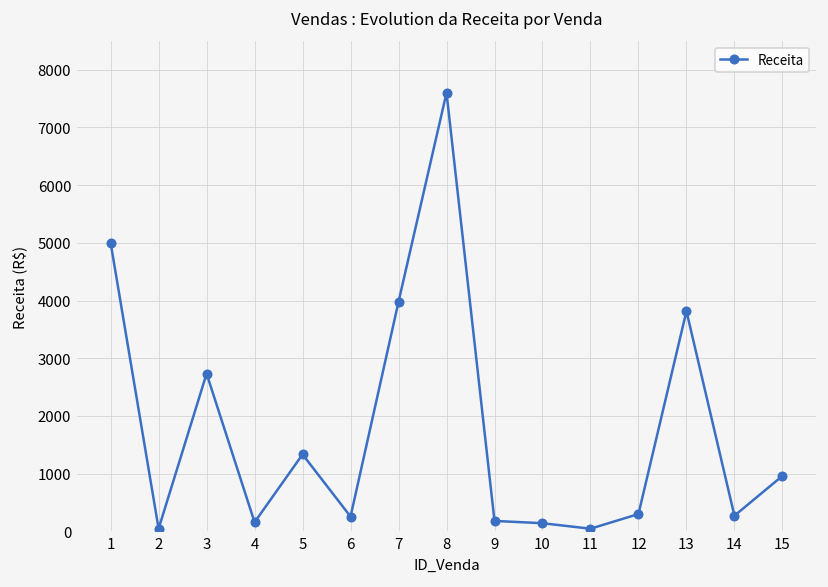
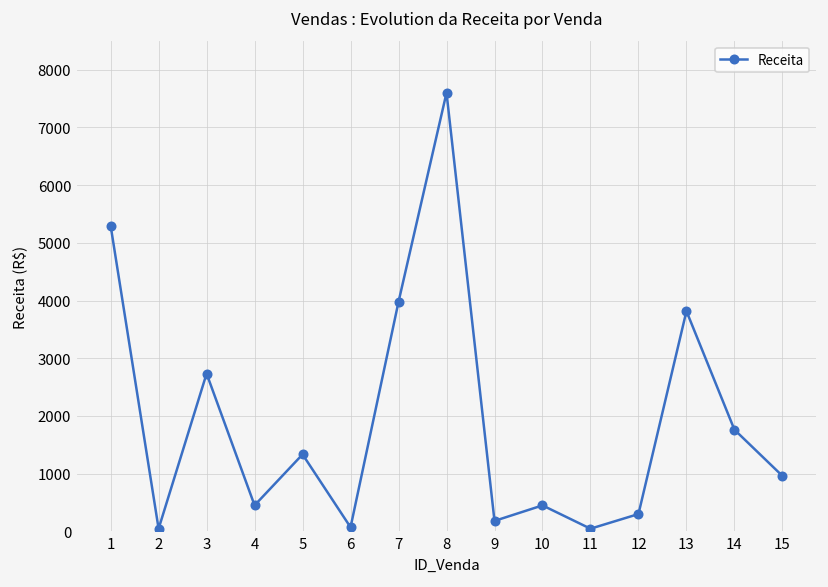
  {
-   "1": 5000,
+   "1": 5300,
    "2": 0,
    "3": 2700,
-   "4": 200,
+   "4": 500,
    "5": 1300,
-   "6": 300,
+   "6": 100,
    "7": 4000,
    "8": 7600,
    "9": 200,
-   "10": 100,
+   "10": 400,
    "11": 0,
    "12": 300,
    "13": 3800,
-   "14": 300,
+   "14": 1800,
    "15": 1000
  }
